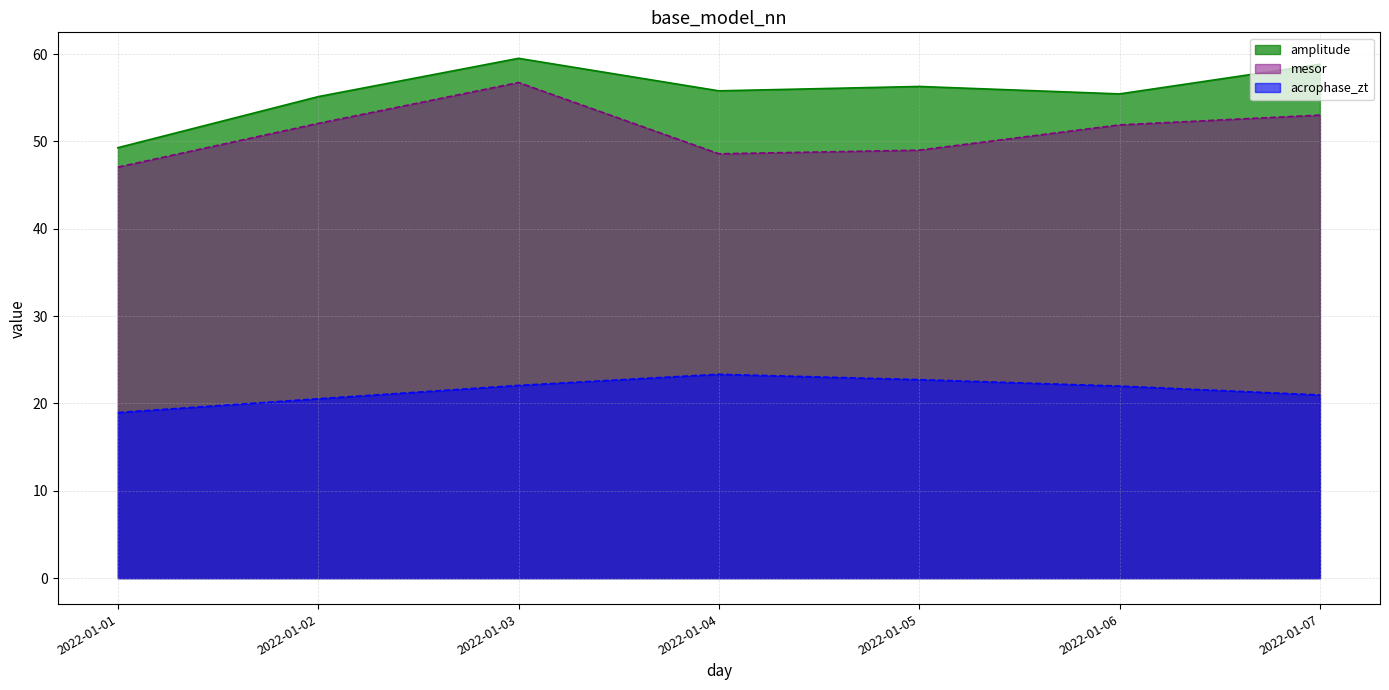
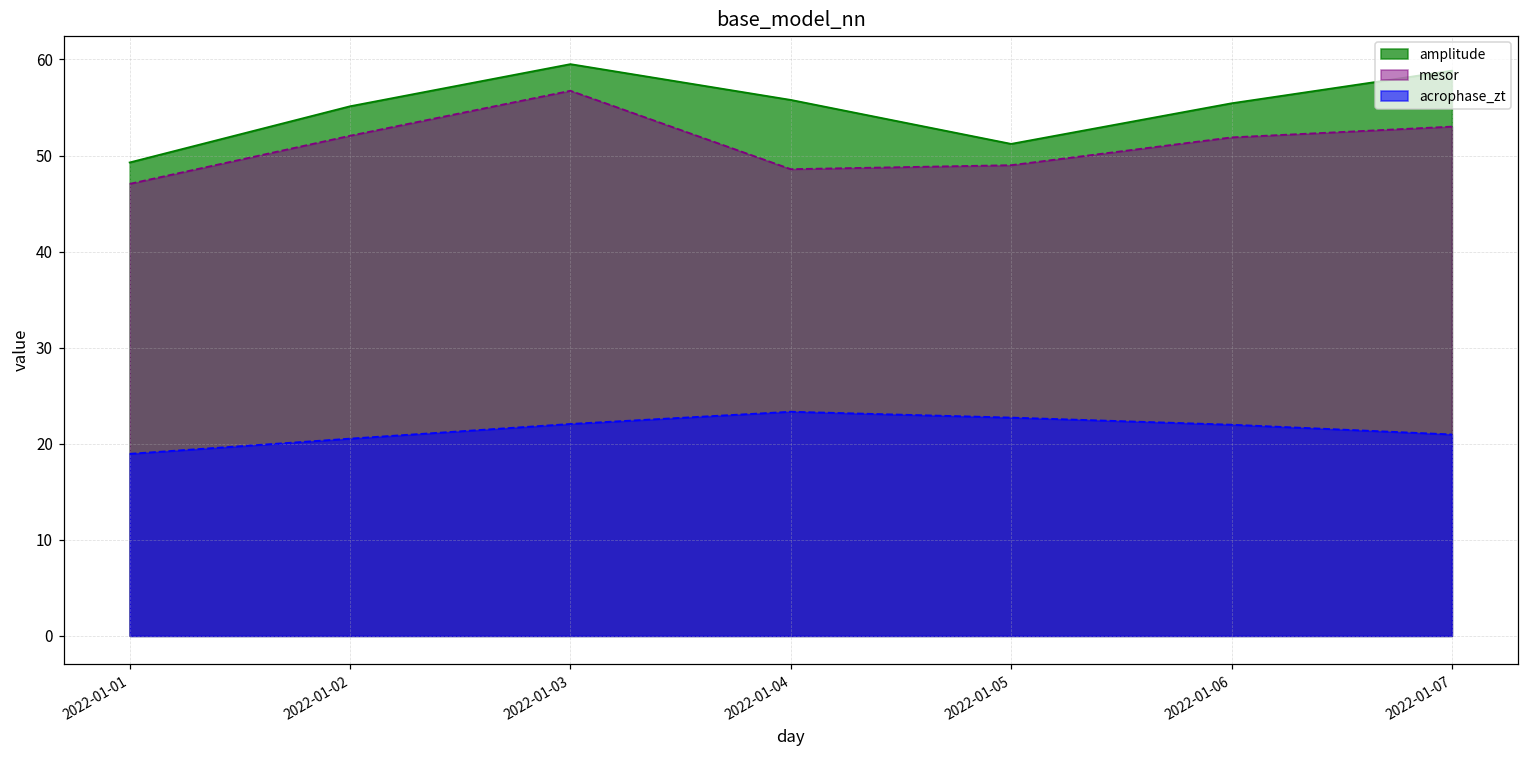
  {
    "amplitude": {
      "2022-01-01": 49,
      "2022-01-02": 55,
      "2022-01-03": 60,
      "2022-01-04": 56,
-     "2022-01-05": 56,
+     "2022-01-05": 51,
      "2022-01-06": 55
    },
    "mesor": {
      "2022-01-01": 47,
      "2022-01-02": 52,
      "2022-01-03": 57,
      "2022-01-04": 49,
      "2022-01-05": 49,
      "2022-01-06": 52,
      "2022-01-07": 53
    },
    "acrophase_zt": {
      "2022-01-01": 19,
      "2022-01-02": 21,
      "2022-01-03": 22,
      "2022-01-04": 23,
      "2022-01-05": 23,
      "2022-01-06": 22,
      "2022-01-07": 21
    }
  }
